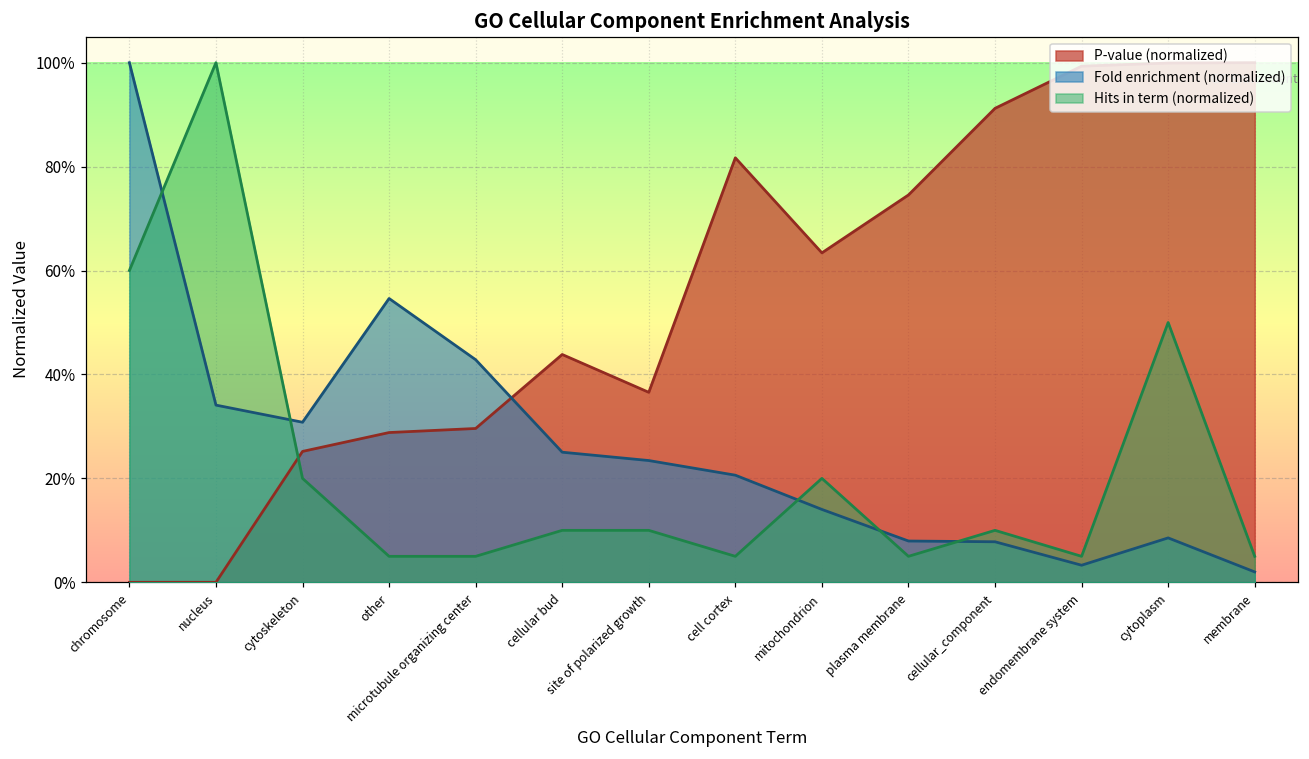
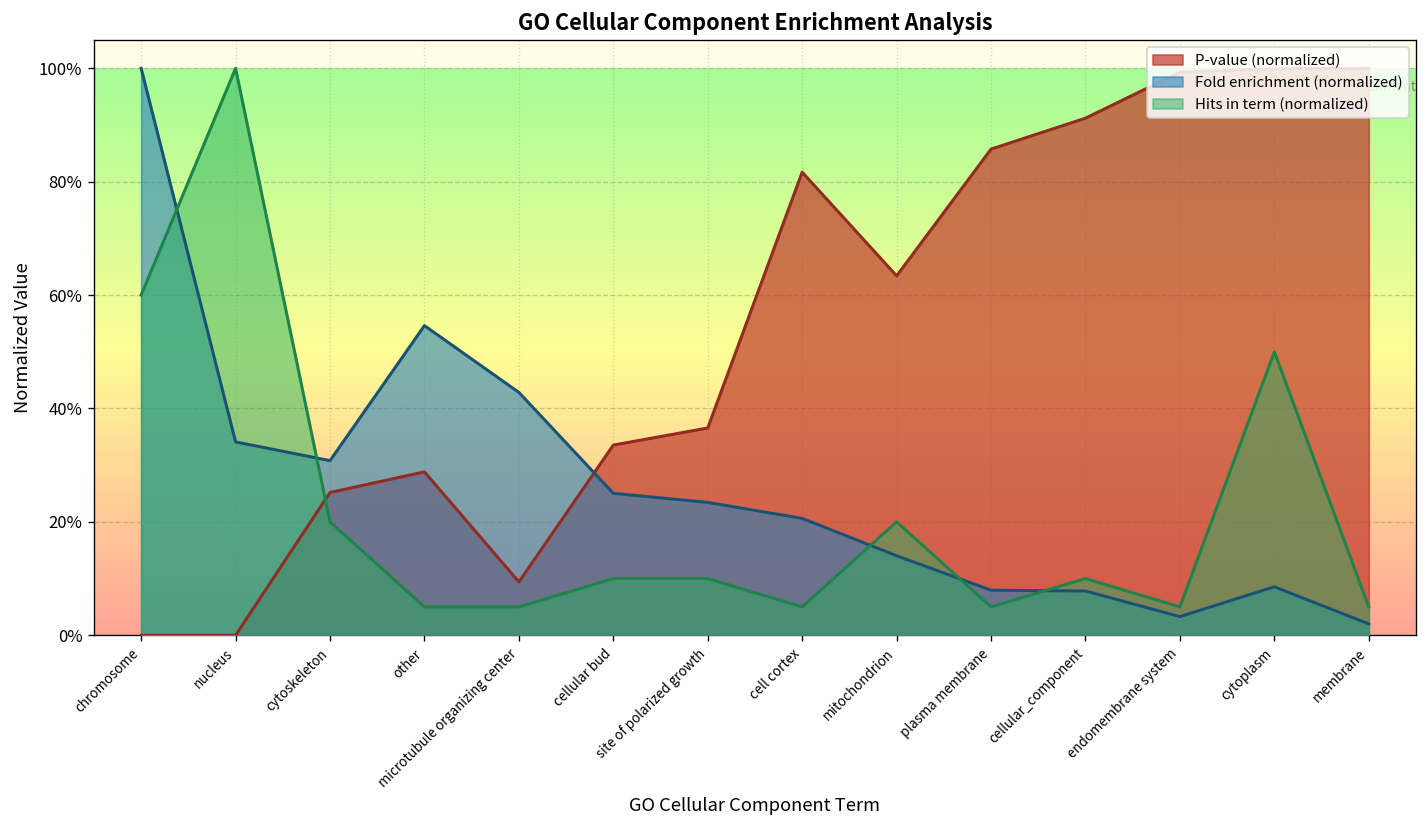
  {
    "P-value (normalized)": {
      "chromosome": "0%",
      "nucleus": "0%",
      "cytoskeleton": "25%",
      "other": "29%",
-     "microtubule organizing center": "30%",
-     "cellular bud": "44%",
+     "microtubule organizing center": "9%",
+     "cellular bud": "34%",
      "site of polarized growth": "37%",
      "cell cortex": "82%",
      "mitochondrion": "63%",
-     "plasma membrane": "75%",
+     "plasma membrane": "86%",
      "cellular_component": "91%"
    },
    "Fold enrichment (normalized)": {
      "chromosome": "100%",
      "nucleus": "34%",
      "cytoskeleton": "31%",
      "other": "55%",
      "microtubule organizing center": "43%",
      "cellular bud": "25%",
      "site of polarized growth": "23%",
      "cell cortex": "21%",
      "mitochondrion": "14%",
      "plasma membrane": "8%",
      "cellular_component": "8%",
      "endomembrane system": "3%",
      "cytoplasm": "9%",
      "membrane": "2%"
    },
    "Hits in term (normalized)": {
      "chromosome": "60%",
      "nucleus": "100%",
      "cytoskeleton": "20%",
      "other": "5%",
      "microtubule organizing center": "5%",
      "cellular bud": "10%",
      "site of polarized growth": "10%",
      "cell cortex": "5%",
      "mitochondrion": "20%",
      "plasma membrane": "5%",
      "cellular_component": "10%",
      "endomembrane system": "5%",
      "cytoplasm": "50%",
      "membrane": "5%"
    }
  }
